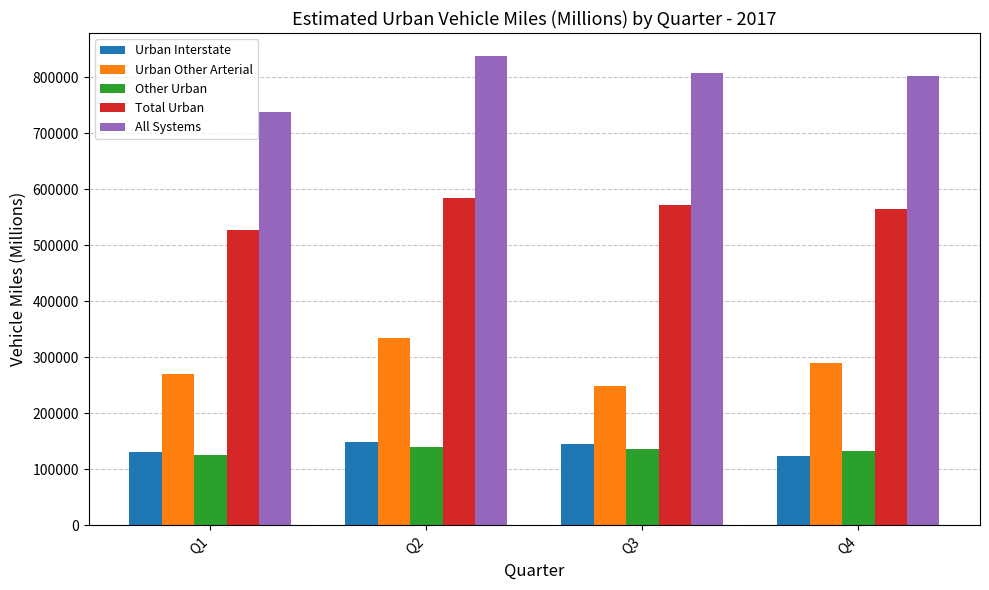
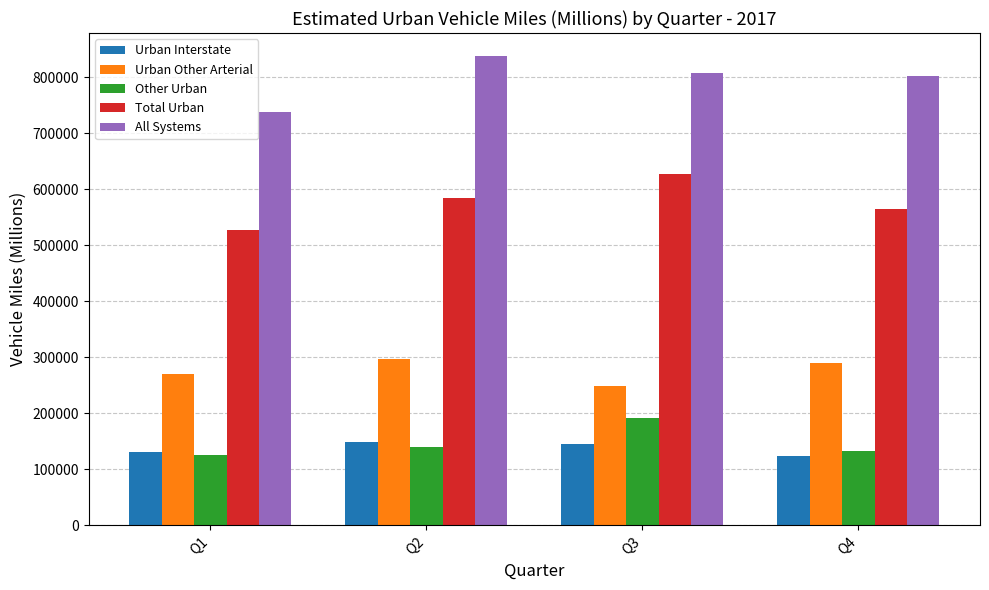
  {
    "Urban Interstate": {
      "Q1": 130000,
      "Q2": 150000,
      "Q3": 140000,
      "Q4": 120000
    },
    "Urban Other Arterial": {
      "Q1": 270000,
-     "Q2": 330000,
+     "Q2": 300000,
      "Q3": 250000,
      "Q4": 290000
    },
    "Other Urban": {
      "Q1": 130000,
      "Q2": 140000,
-     "Q3": 140000,
+     "Q3": 190000,
      "Q4": 130000
    },
    "Total Urban": {
      "Q1": 530000,
      "Q2": 580000,
-     "Q3": 570000,
+     "Q3": 630000,
      "Q4": 570000
    },
    "All Systems": {
      "Q1": 740000,
      "Q2": 840000,
      "Q3": 810000,
      "Q4": 800000
    }
  }
